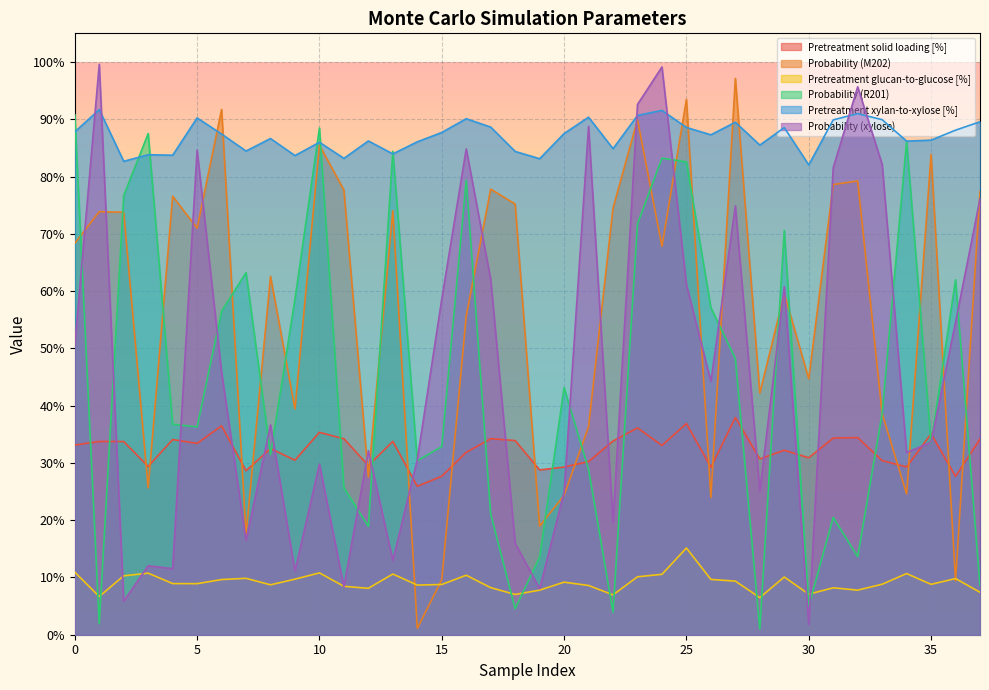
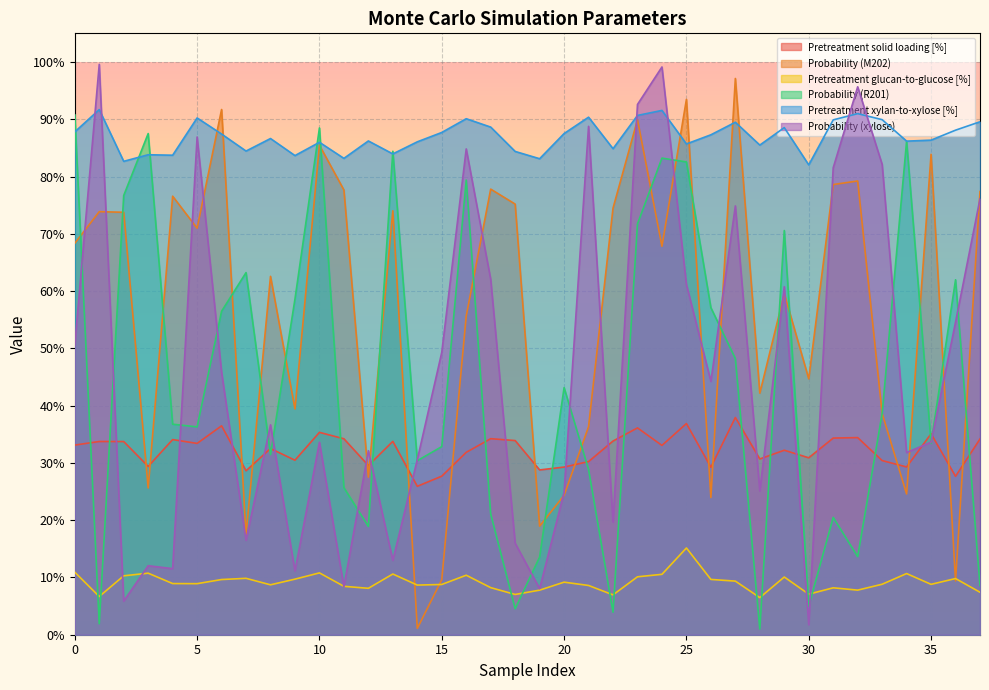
  {
    "Pretreatment glucan-to-glucose [%]": {
      "0": "11%",
      "5": "9%",
      "10": "11%",
      "15": "9%",
      "20": "9%",
      "25": "15%",
      "30": "7%",
      "35": "9%"
    },
    "Probability (R201)": {
      "0": "91%",
      "5": "36%",
      "10": "88%",
      "15": "33%",
      "20": "43%",
      "25": "83%",
      "30": "5%"
    },
    "Pretreatment xylan-to-xylose [%]": {
      "0": "88%",
      "5": "90%",
      "10": "86%",
      "15": "88%",
      "20": "88%",
-     "25": "89%",
+     "25": "86%",
      "30": "82%",
      "35": "86%"
    },
    "Probability (xylose)": {
      "0": "51%",
-     "5": "85%",
-     "10": "30%",
-     "15": "59%",
+     "5": "87%",
+     "10": "34%",
+     "15": "49%",
      "20": "25%",
      "25": "61%",
      "30": "2%"
    }
  }
